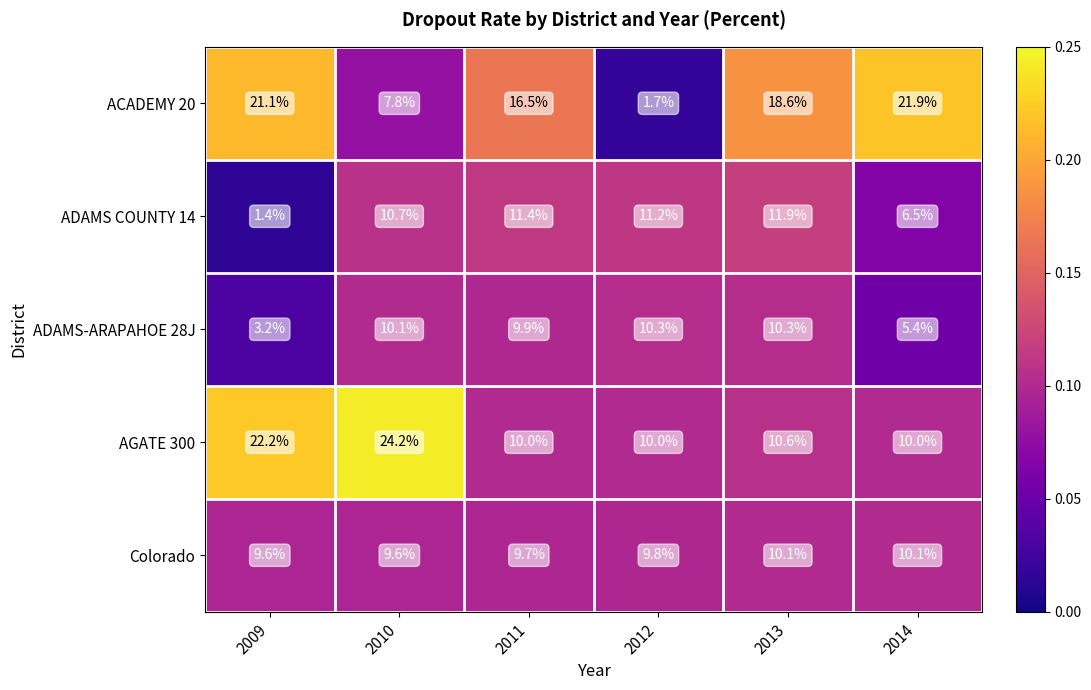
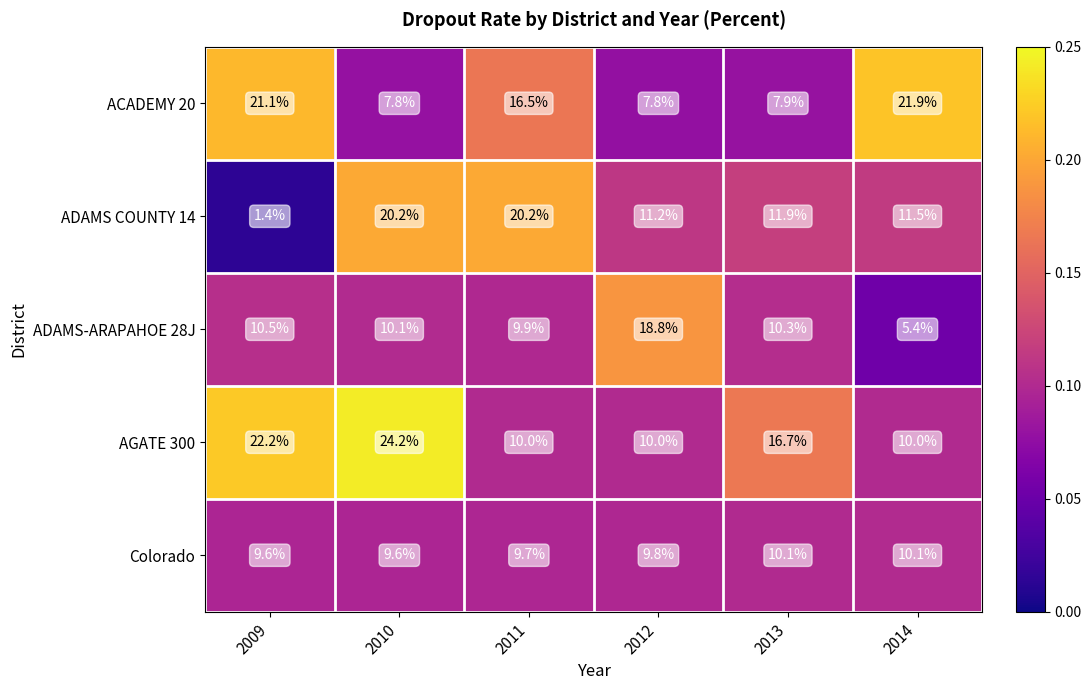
  {
    "ACADEMY 20": {
-     "2012": "1.7%",
-     "2013": "18.6%"
+     "2012": "7.8%",
+     "2013": "7.9%"
    },
    "ADAMS COUNTY 14": {
-     "2010": "10.7%",
-     "2011": "11.4%",
-     "2014": "6.5%"
+     "2010": "20.2%",
+     "2011": "20.2%",
+     "2014": "11.5%"
    },
    "ADAMS-ARAPAHOE 28J": {
-     "2009": "3.2%",
-     "2012": "10.3%"
+     "2009": "10.5%",
+     "2012": "18.8%"
    },
    "AGATE 300": {
-     "2013": "10.6%"
+     "2013": "16.7%"
    }
  }
